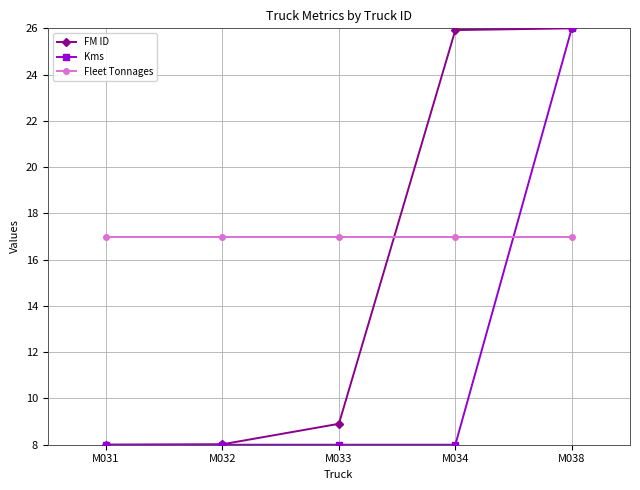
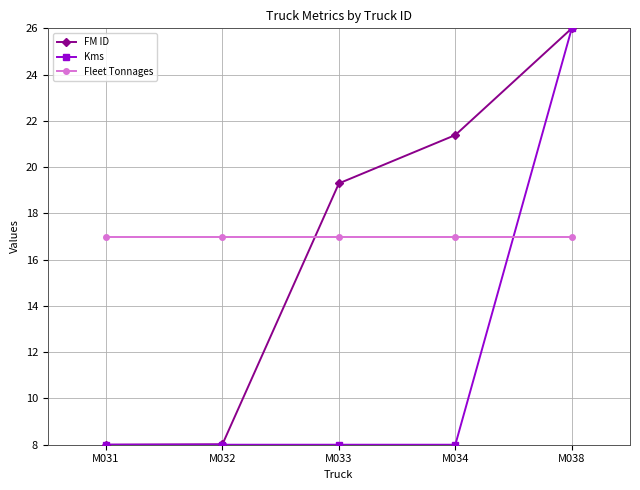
  {
    "FM ID": {
-     "M033": 8.9,
-     "M034": 25.9
+     "M033": 19.3,
+     "M034": 21.4
    },
    "Kms": {
      "M033": 8.0,
      "M034": 8.0
    },
    "Fleet Tonnages": {
      "M031": 17.0,
      "M032": 17.0,
      "M033": 17.0,
      "M034": 17.0,
      "M038": 17.0
    }
  }
